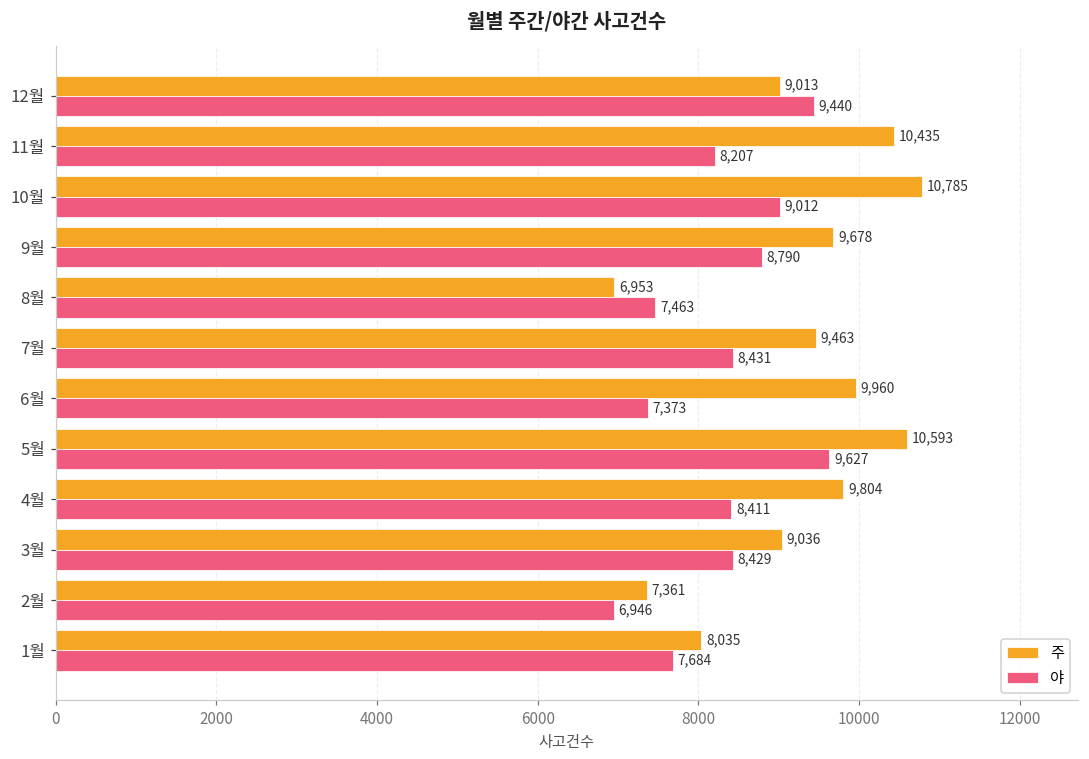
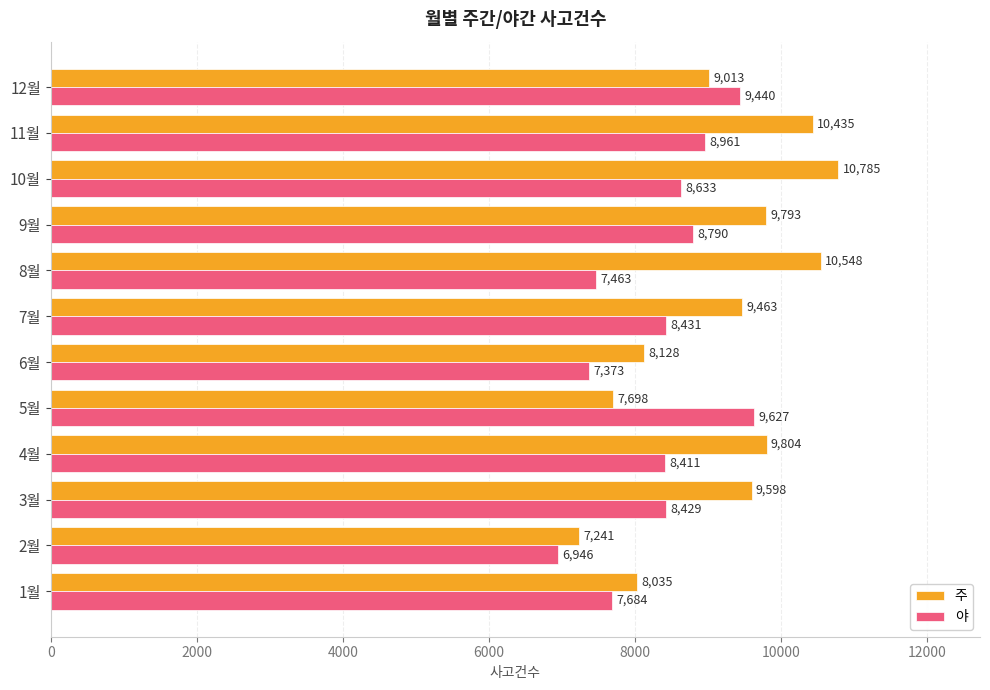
  {
    "주": {
      "12월": "9,013",
      "11월": "10,435",
      "10월": "10,785",
-     "9월": "9,678",
-     "8월": "6,953",
+     "9월": "9,793",
+     "8월": "10,548",
      "7월": "9,463",
-     "6월": "9,960",
-     "5월": "10,593",
+     "6월": "8,128",
+     "5월": "7,698",
      "4월": "9,804",
-     "3월": "9,036",
-     "2월": "7,361",
+     "3월": "9,598",
+     "2월": "7,241",
      "1월": "8,035"
    },
    "야": {
      "12월": "9,440",
-     "11월": "8,207",
-     "10월": "9,012",
+     "11월": "8,961",
+     "10월": "8,633",
      "9월": "8,790",
      "8월": "7,463",
      "7월": "8,431",
      "6월": "7,373",
      "5월": "9,627",
      "4월": "8,411",
      "3월": "8,429",
      "2월": "6,946",
      "1월": "7,684"
    }
  }
